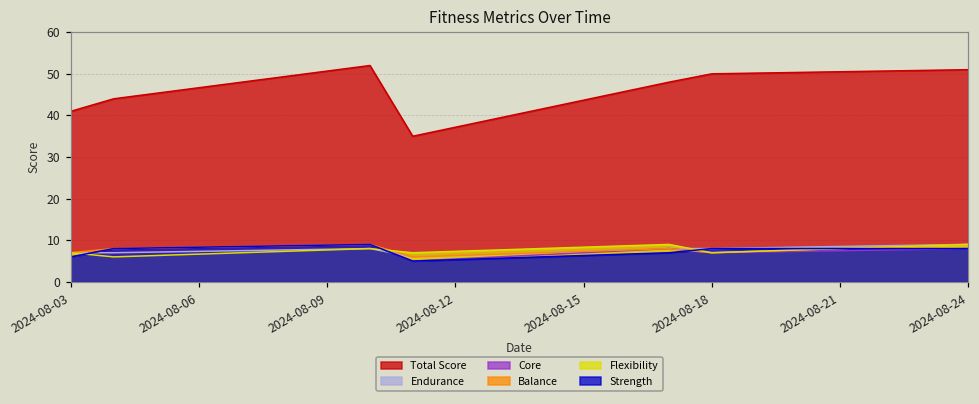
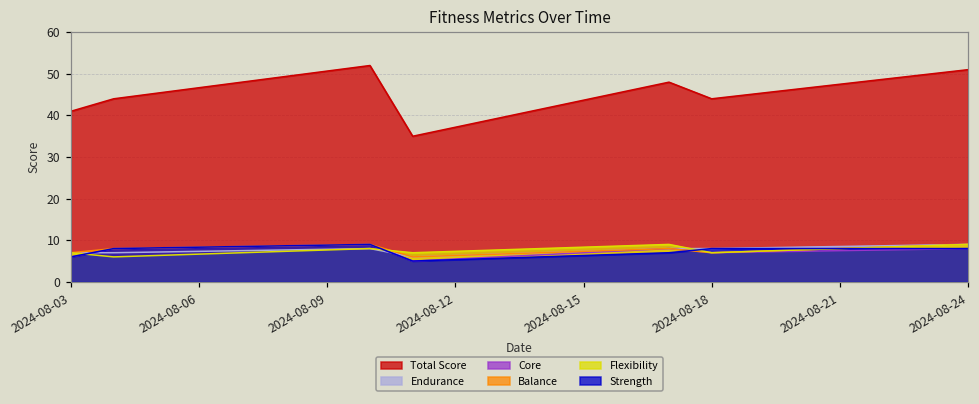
  {
    "Total Score": {
      "2024-08-03": 41,
-     "2024-08-18": 50,
+     "2024-08-18": 44,
      "2024-08-24": 51
    }
  }
